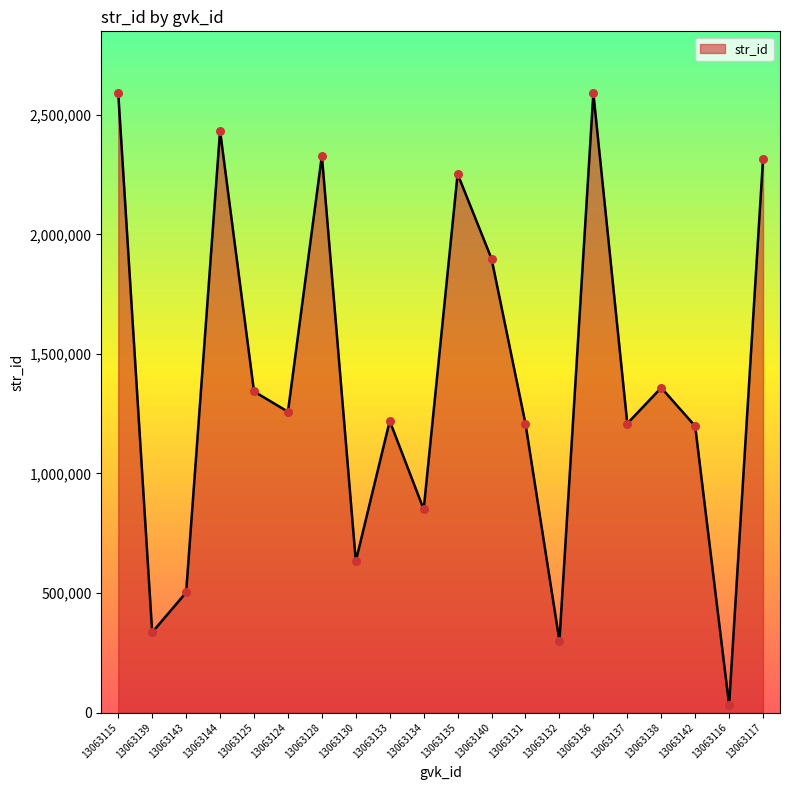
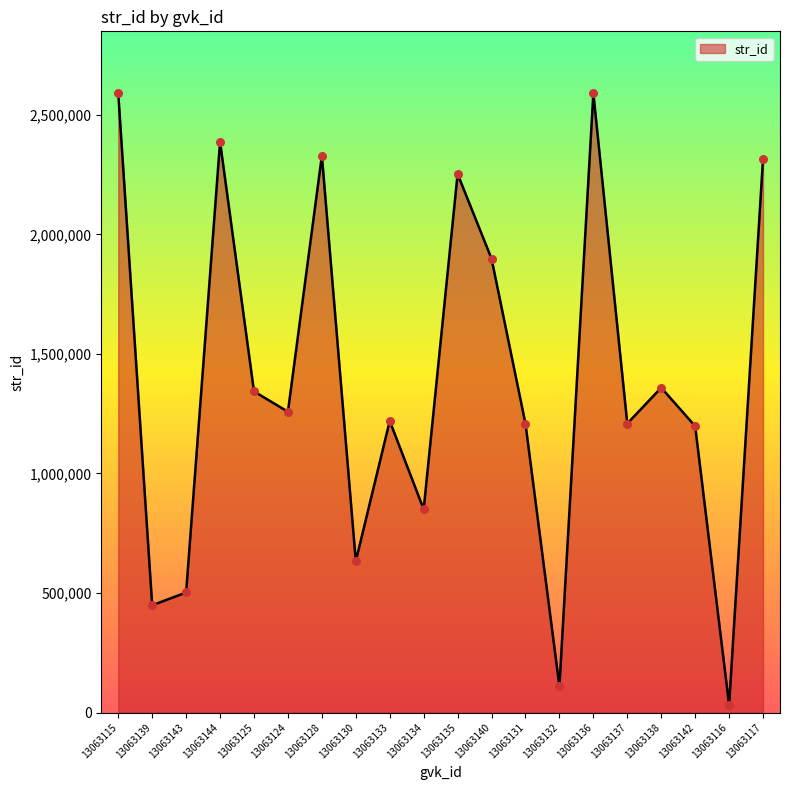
  {
    "13063115": "2,590,000",
-   "13063139": "340,000",
+   "13063139": "450,000",
    "13063143": "500,000",
-   "13063144": "2,430,000",
+   "13063144": "2,390,000",
    "13063125": "1,340,000",
    "13063124": "1,260,000",
    "13063128": "2,330,000",
    "13063130": "630,000",
    "13063133": "1,220,000",
    "13063134": "850,000",
    "13063135": "2,250,000",
    "13063140": "1,900,000",
    "13063131": "1,210,000",
-   "13063132": "300,000",
+   "13063132": "110,000",
    "13063136": "2,590,000",
    "13063137": "1,210,000",
    "13063138": "1,360,000",
    "13063142": "1,200,000",
    "13063116": "30,000",
    "13063117": "2,320,000"
  }
